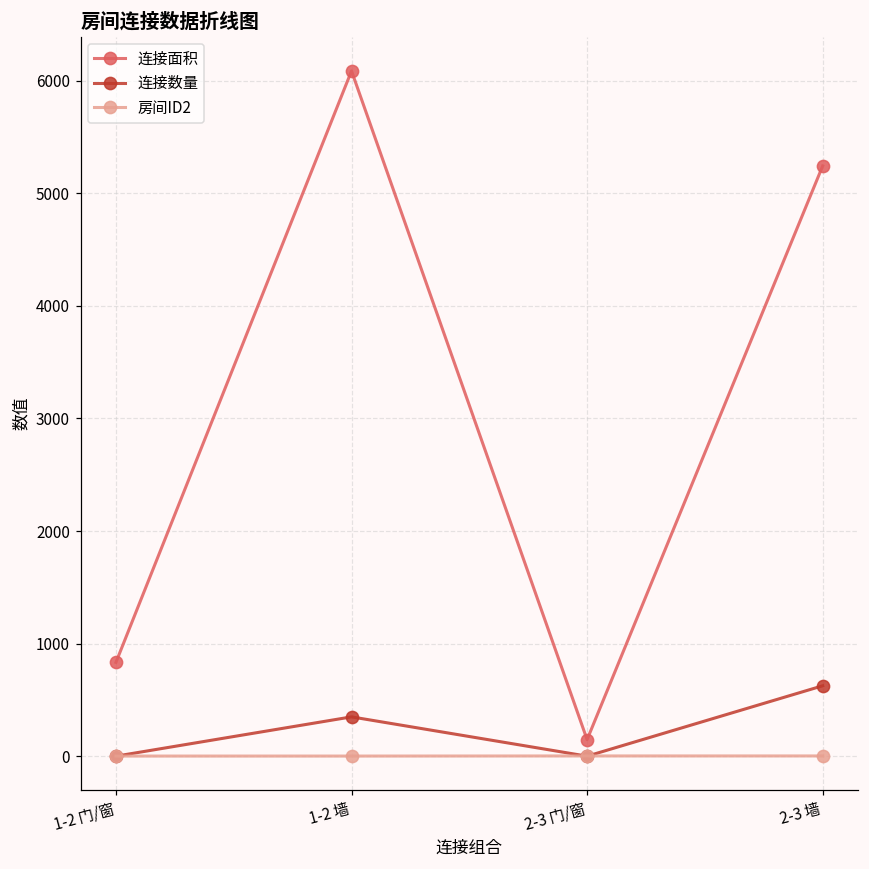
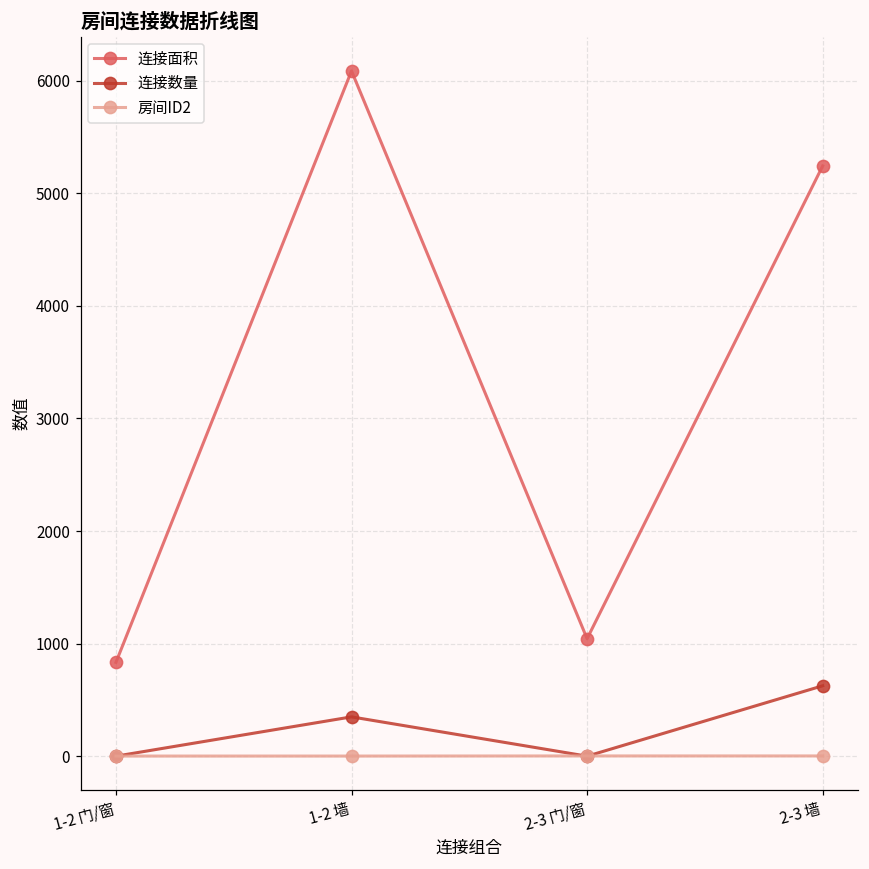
  {
    "连接面积": {
      "1-2 门/窗": 830,
      "1-2 墙": 6090,
-     "2-3 门/窗": 150,
+     "2-3 门/窗": 1040,
      "2-3 墙": 5240
    },
    "连接数量": {
      "1-2 墙": 350,
      "2-3 墙": 630
    },
    "房间ID2": {
      "1-2 墙": 0,
      "2-3 墙": 0
    }
  }
